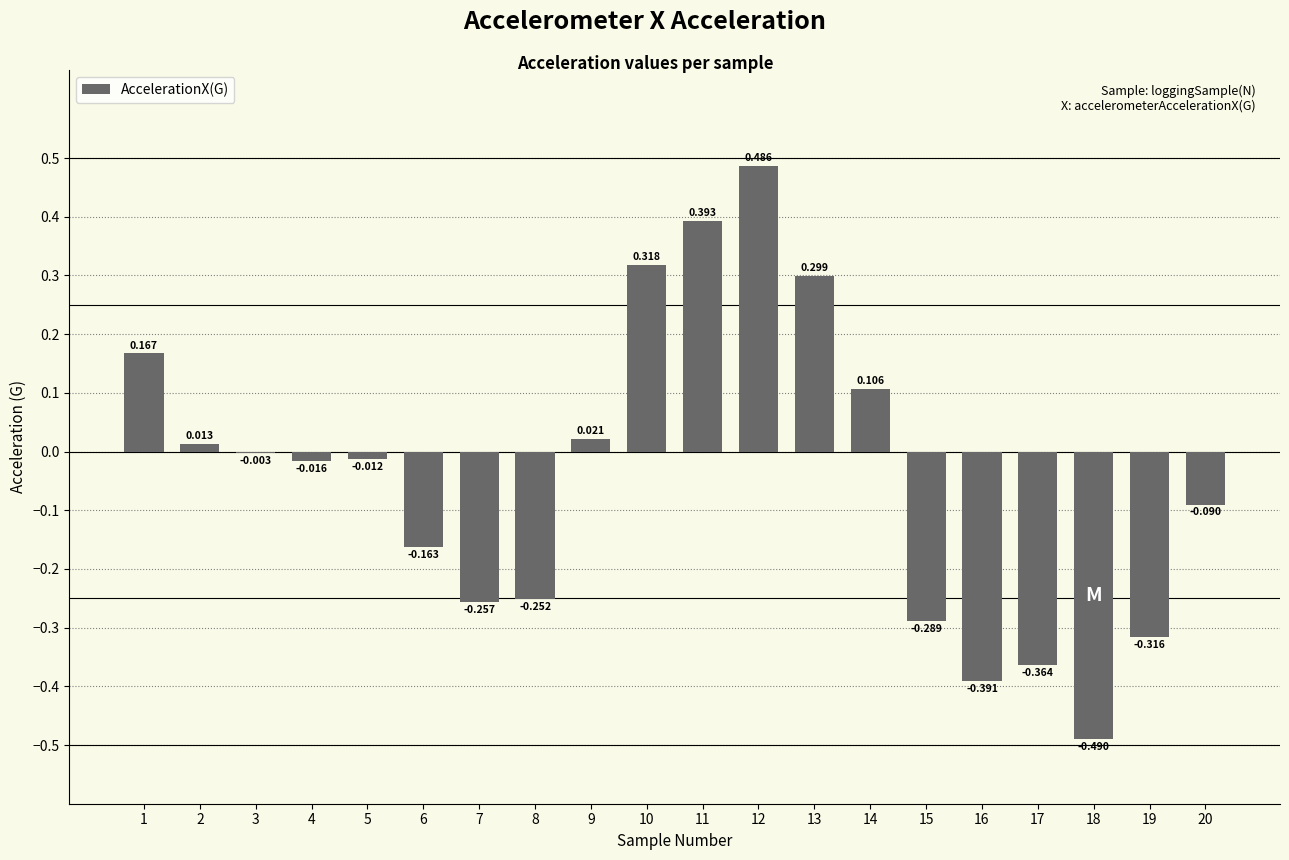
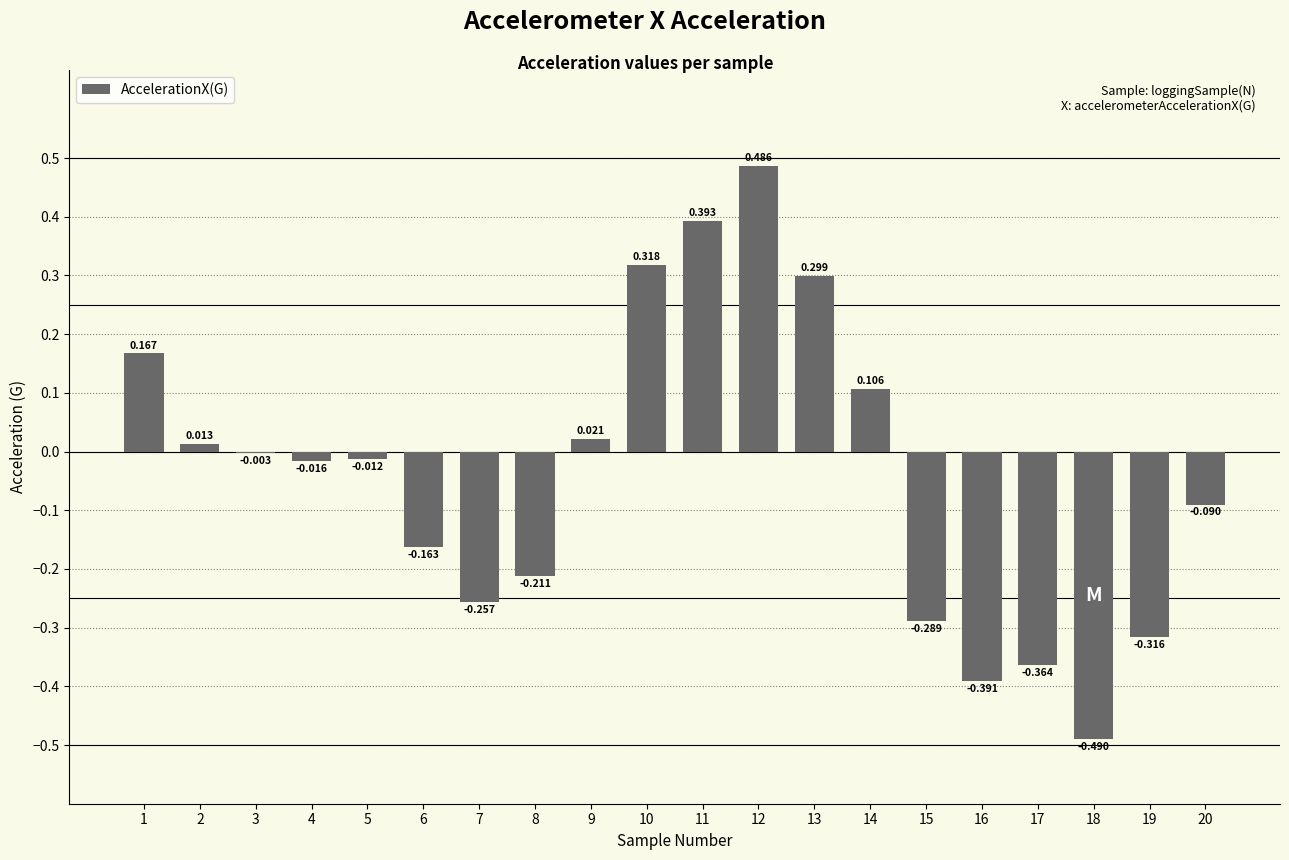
  {
    "1": 0.167,
    "2": 0.013,
    "3": -0.003,
    "4": -0.016,
    "5": -0.012,
    "6": -0.163,
    "7": -0.257,
-   "8": -0.252,
+   "8": -0.211,
    "9": 0.021,
    "10": 0.318,
    "11": 0.393,
    "12": 0.486,
    "13": 0.299,
    "14": 0.106,
    "15": -0.289,
    "16": -0.391,
    "17": -0.364,
    "18": -0.490,
    "19": -0.316,
    "20": -0.090
  }
